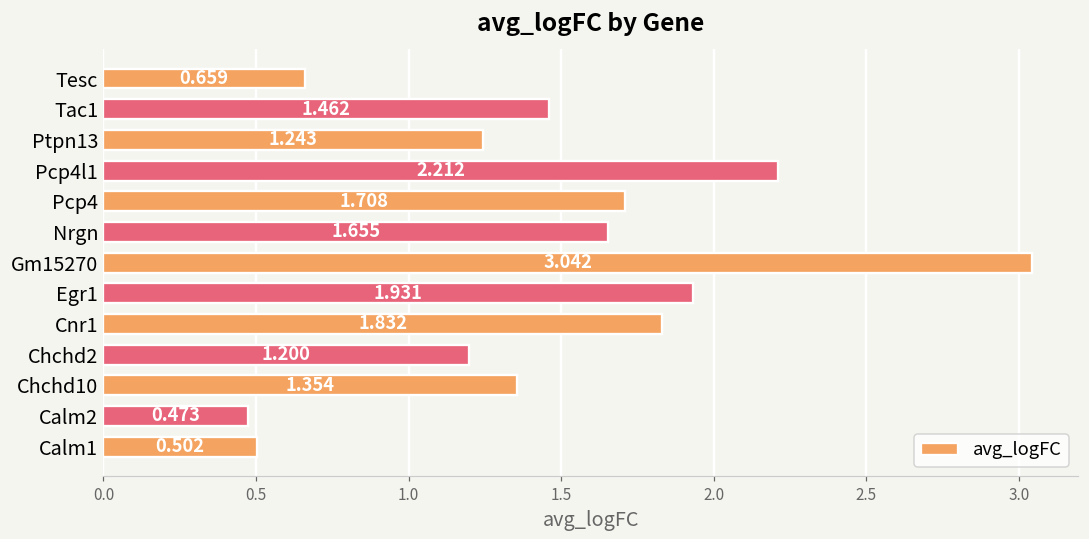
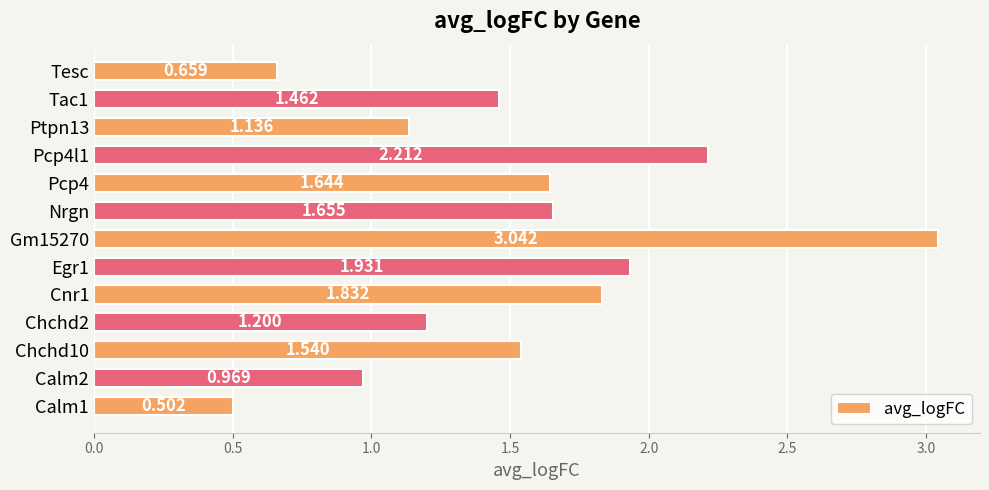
  {
    "Tesc": 0.659,
    "Tac1": 1.462,
-   "Ptpn13": 1.243,
+   "Ptpn13": 1.136,
    "Pcp4l1": 2.212,
-   "Pcp4": 1.708,
+   "Pcp4": 1.644,
    "Nrgn": 1.655,
    "Gm15270": 3.042,
    "Egr1": 1.931,
    "Cnr1": 1.832,
    "Chchd2": 1.200,
-   "Chchd10": 1.354,
-   "Calm2": 0.473,
+   "Chchd10": 1.540,
+   "Calm2": 0.969,
    "Calm1": 0.502
  }
